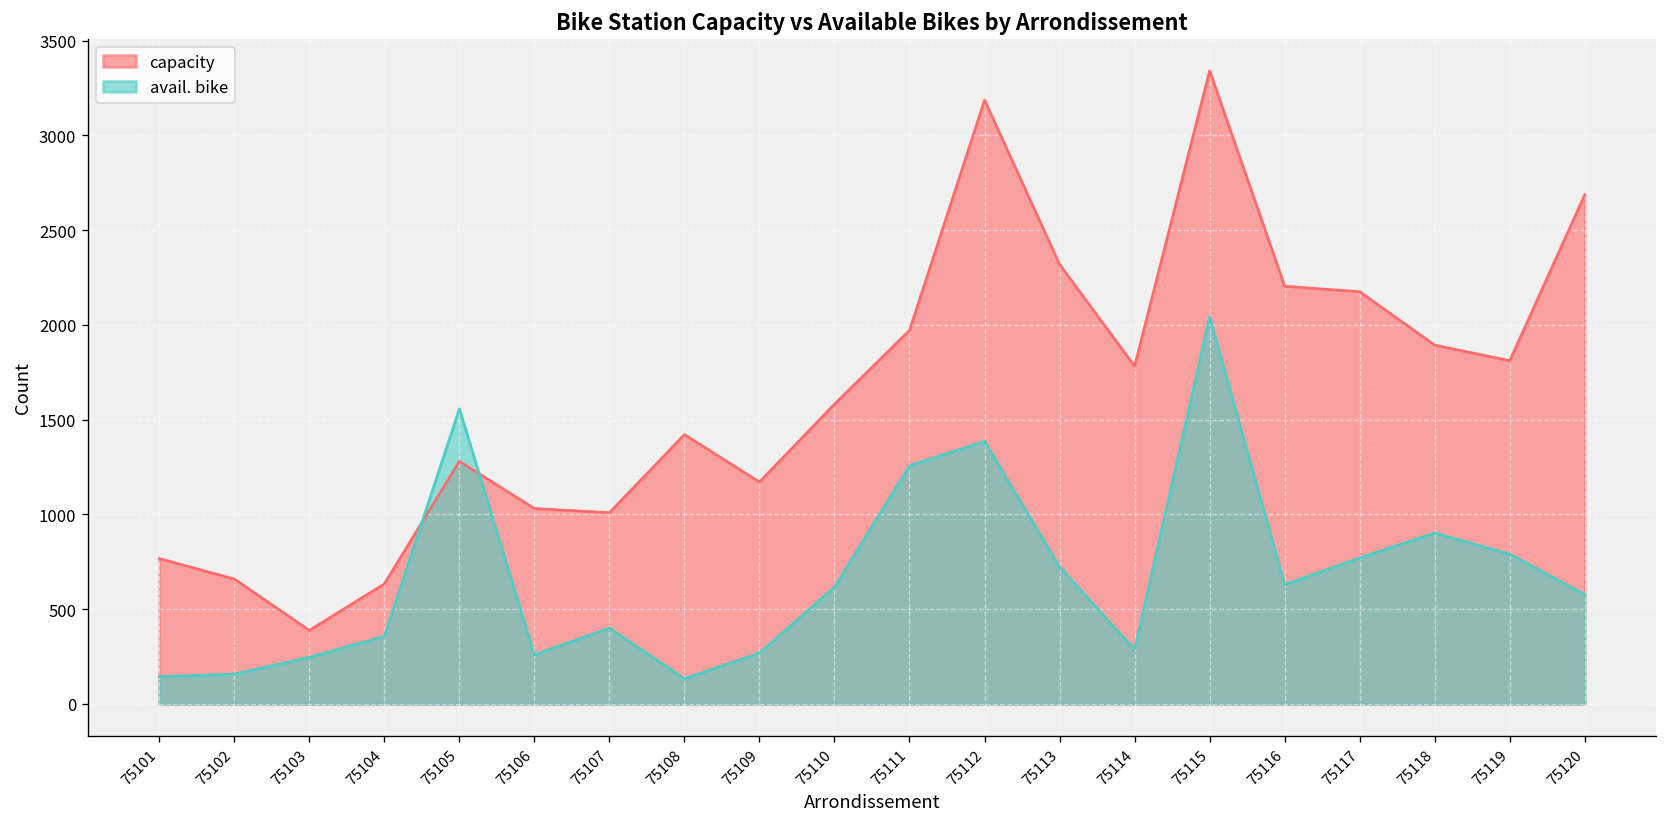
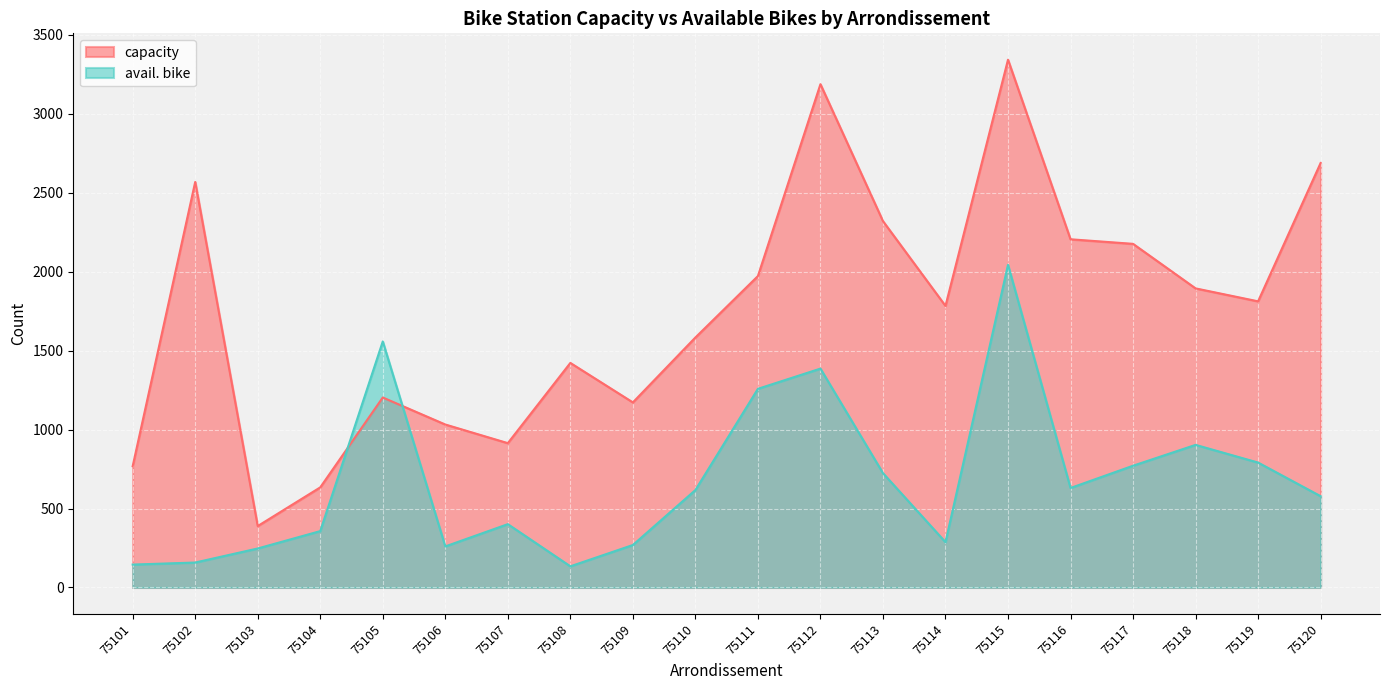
  {
    "capacity": {
      "75101": 770,
-     "75102": 660,
+     "75102": 2570,
      "75103": 390,
      "75104": 630,
-     "75105": 1280,
+     "75105": 1200,
      "75106": 1030,
-     "75107": 1010,
+     "75107": 910,
      "75108": 1420,
      "75109": 1170,
      "75110": 1580,
      "75111": 1970,
      "75112": 3190,
      "75113": 2320,
      "75114": 1780,
      "75115": 3340,
      "75116": 2210,
      "75117": 2180,
      "75118": 1890,
      "75119": 1810,
      "75120": 2690
    },
    "avail. bike": {
      "75101": 150,
      "75102": 160,
      "75103": 250,
      "75104": 360,
      "75105": 1560,
      "75106": 260,
      "75107": 400,
      "75108": 130,
      "75109": 270,
      "75110": 620,
      "75111": 1260,
      "75112": 1390,
      "75113": 720,
      "75114": 290,
      "75115": 2040,
      "75116": 630,
      "75117": 770,
      "75118": 900,
      "75119": 790,
      "75120": 580
    }
  }
